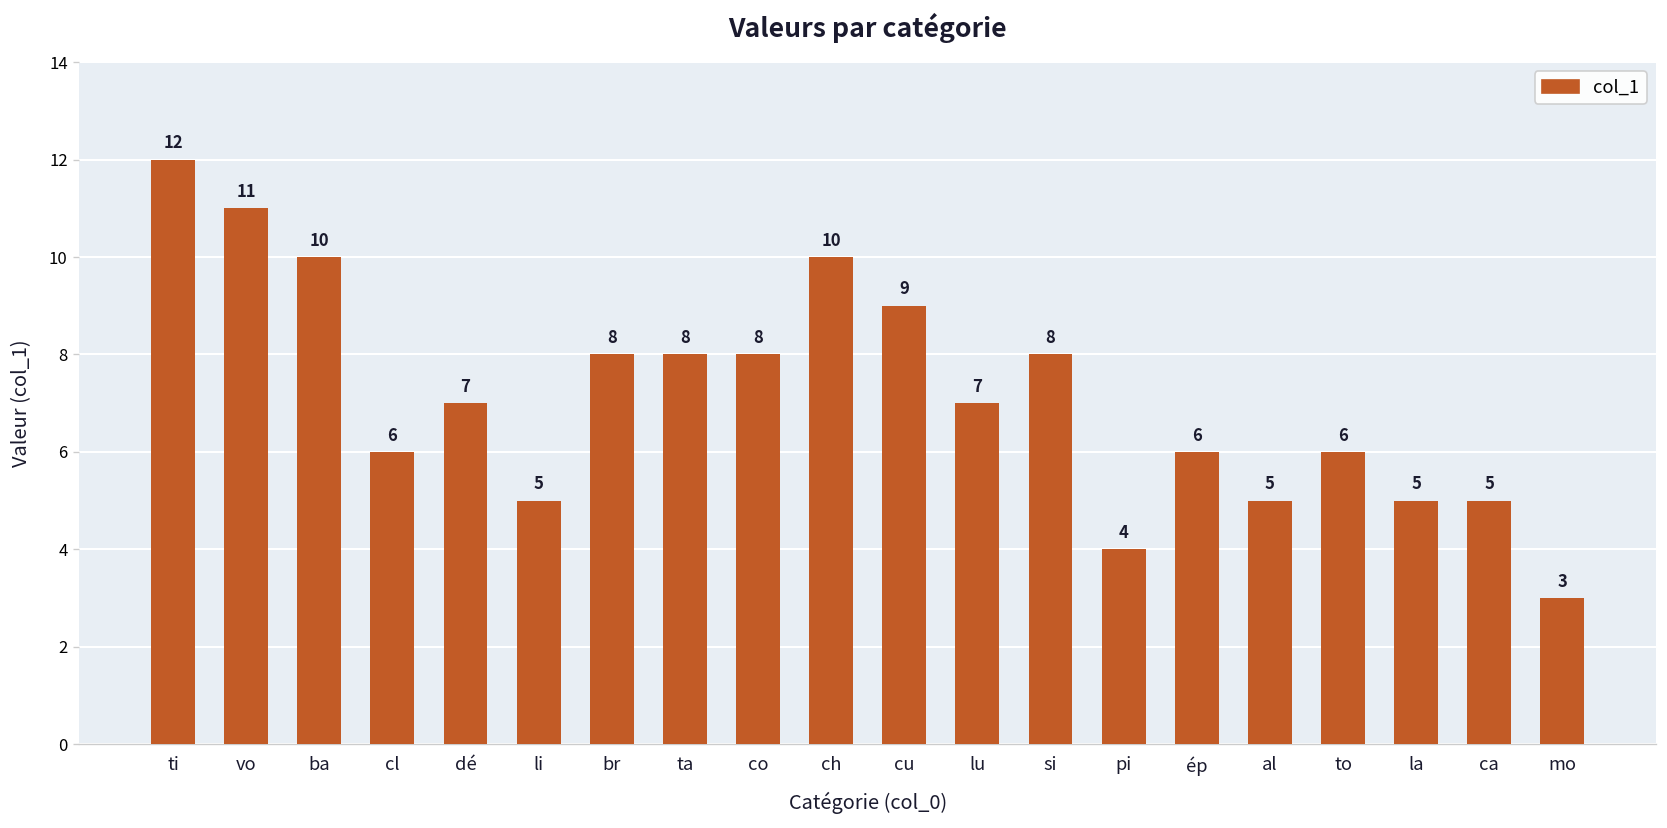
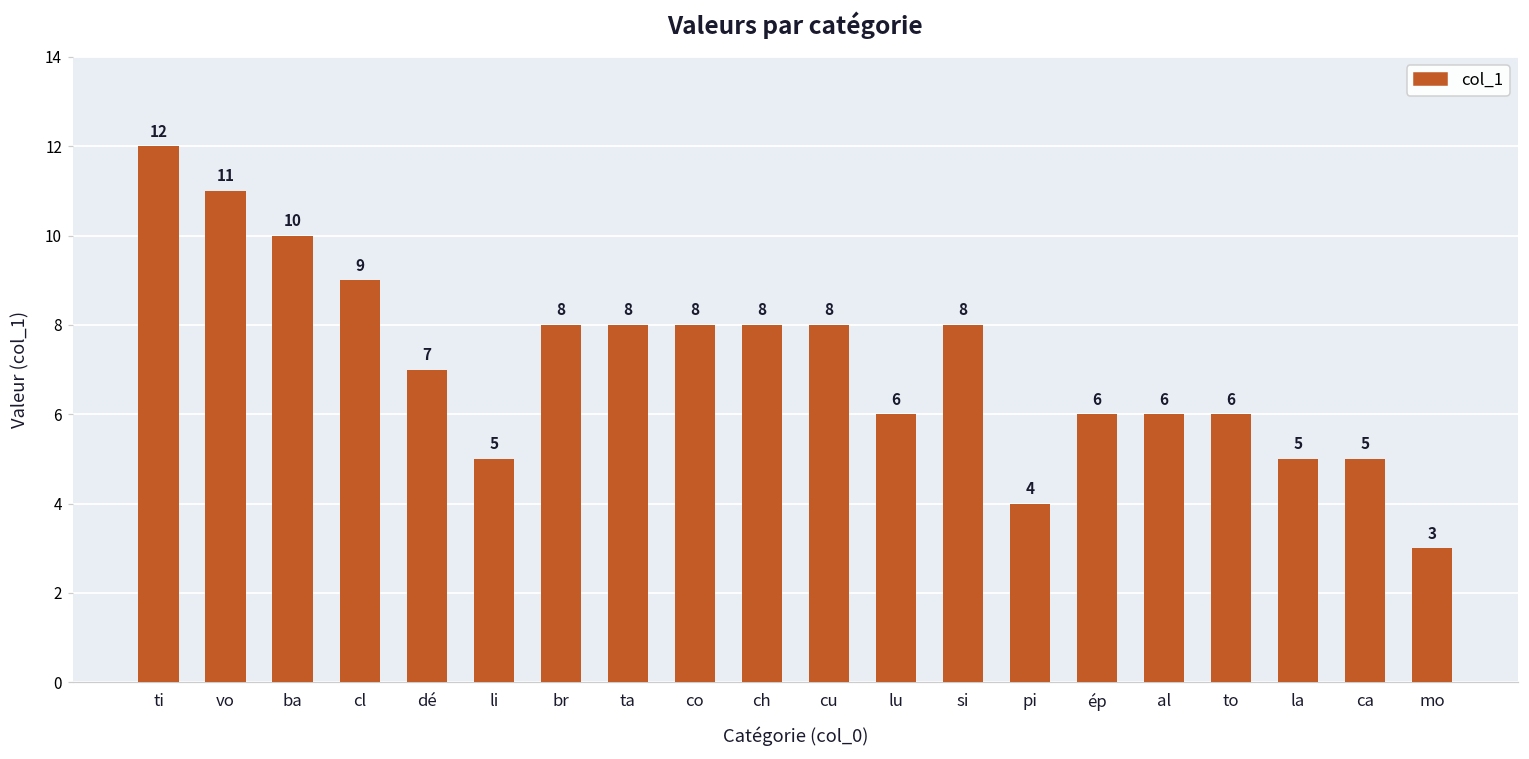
  {
    "ti": 12,
    "vo": 11,
    "ba": 10,
-   "cl": 6,
+   "cl": 9,
    "dé": 7,
    "li": 5,
    "br": 8,
    "ta": 8,
    "co": 8,
-   "ch": 10,
-   "cu": 9,
-   "lu": 7,
+   "ch": 8,
+   "cu": 8,
+   "lu": 6,
    "si": 8,
    "pi": 4,
    "ép": 6,
-   "al": 5,
+   "al": 6,
    "to": 6,
    "la": 5,
    "ca": 5,
    "mo": 3
  }
